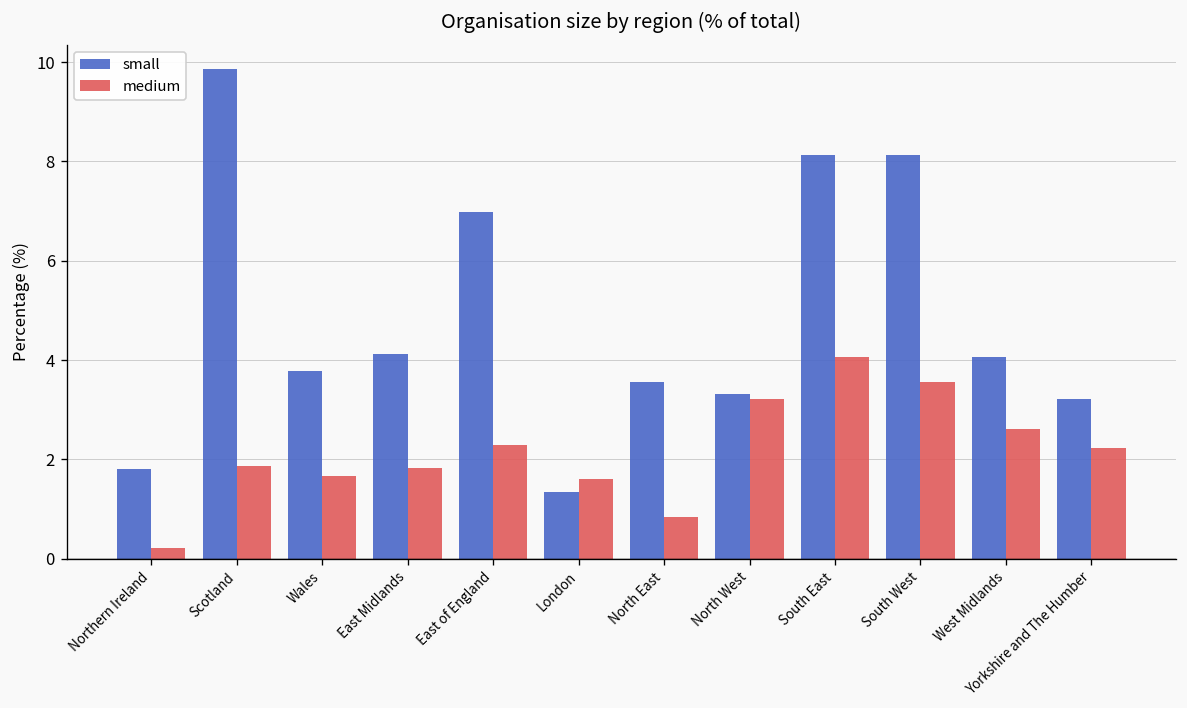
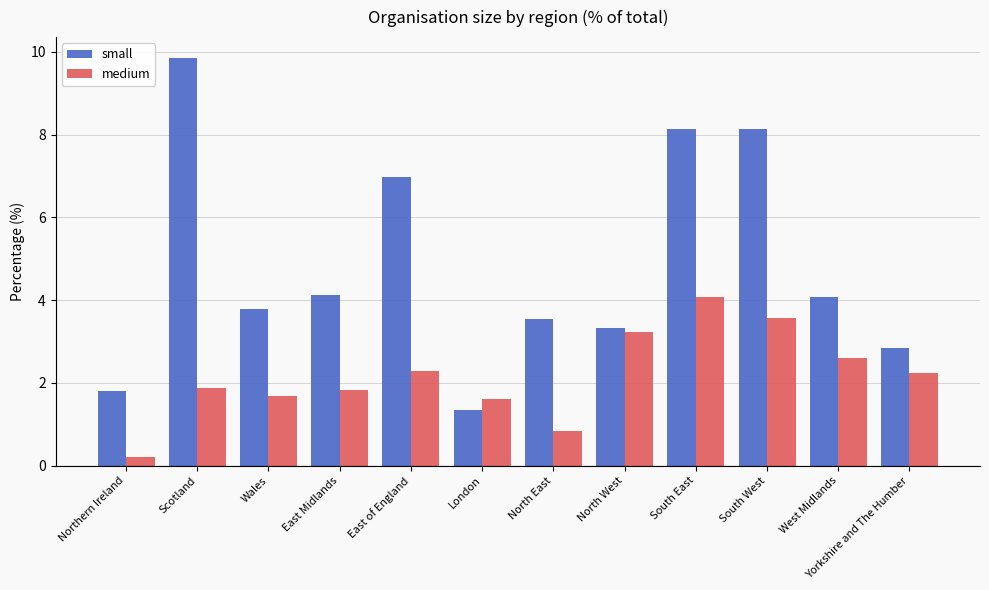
  {
    "small": {
      "Northern Ireland": 1.8,
      "Scotland": 9.9,
      "Wales": 3.8,
      "East Midlands": 4.1,
      "East of England": 7.0,
      "London": 1.4,
      "North East": 3.6,
      "North West": 3.3,
      "South East": 8.1,
      "South West": 8.1,
      "West Midlands": 4.1,
-     "Yorkshire and The Humber": 3.2
+     "Yorkshire and The Humber": 2.8
    },
    "medium": {
      "Northern Ireland": 0.2,
      "Scotland": 1.9,
      "Wales": 1.7,
      "East Midlands": 1.8,
      "East of England": 2.3,
      "London": 1.6,
      "North East": 0.8,
      "North West": 3.2,
      "South East": 4.1,
      "South West": 3.6,
      "West Midlands": 2.6,
      "Yorkshire and The Humber": 2.2
    }
  }
